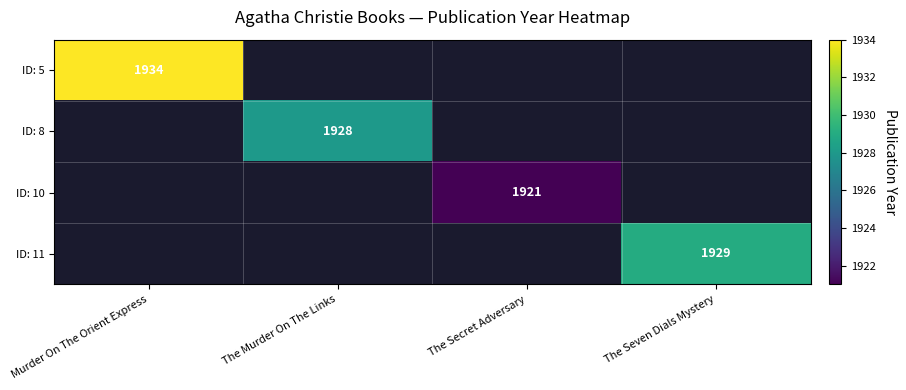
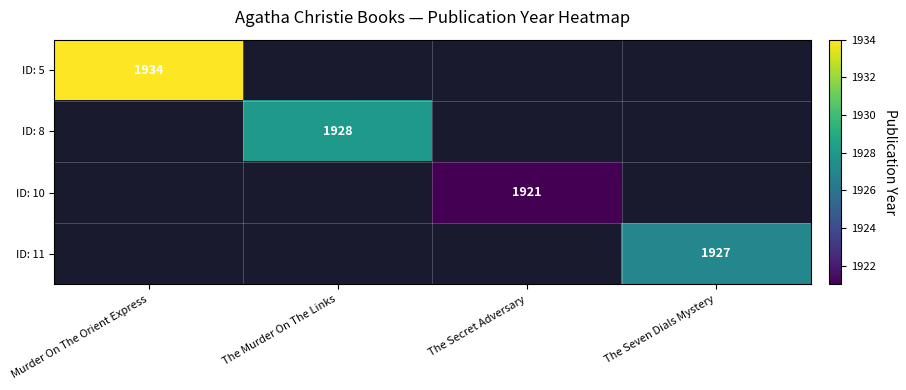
  {
    "ID: 5": {
      "Murder On The Orient Express": 1934
    },
    "ID: 8": {
      "The Murder On The Links": 1928
    },
    "ID: 10": {
      "The Secret Adversary": 1921
    },
    "ID: 11": {
-     "The Seven Dials Mystery": 1929
+     "The Seven Dials Mystery": 1927
    }
  }
